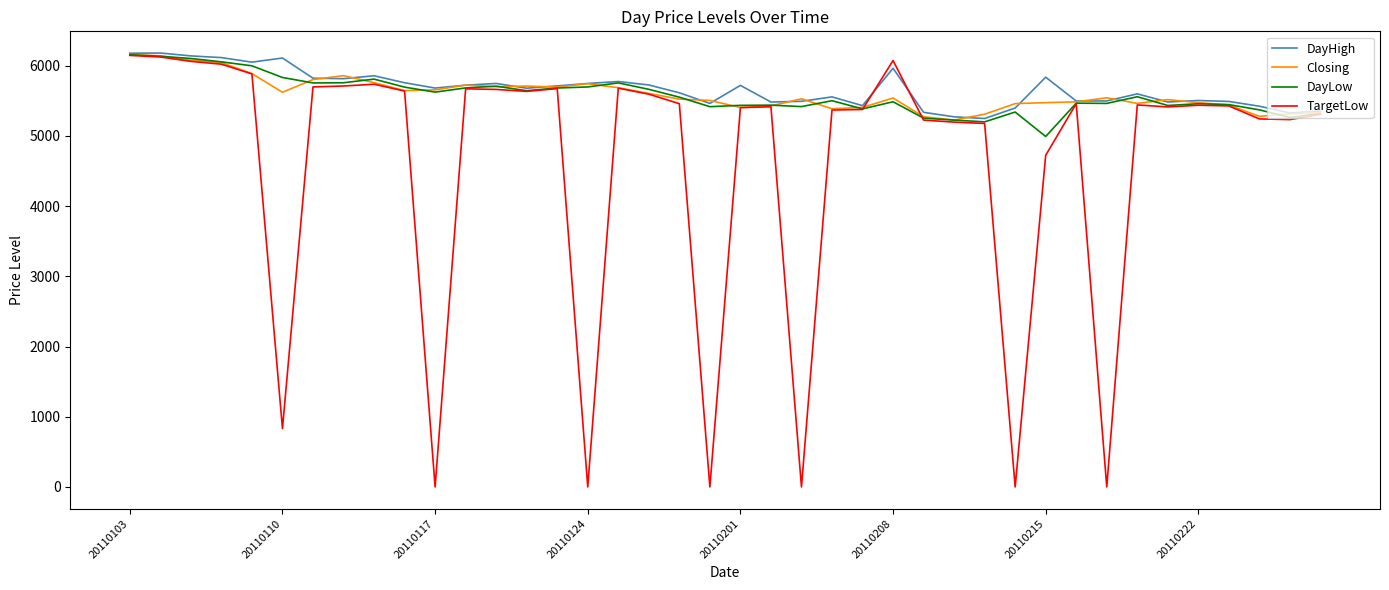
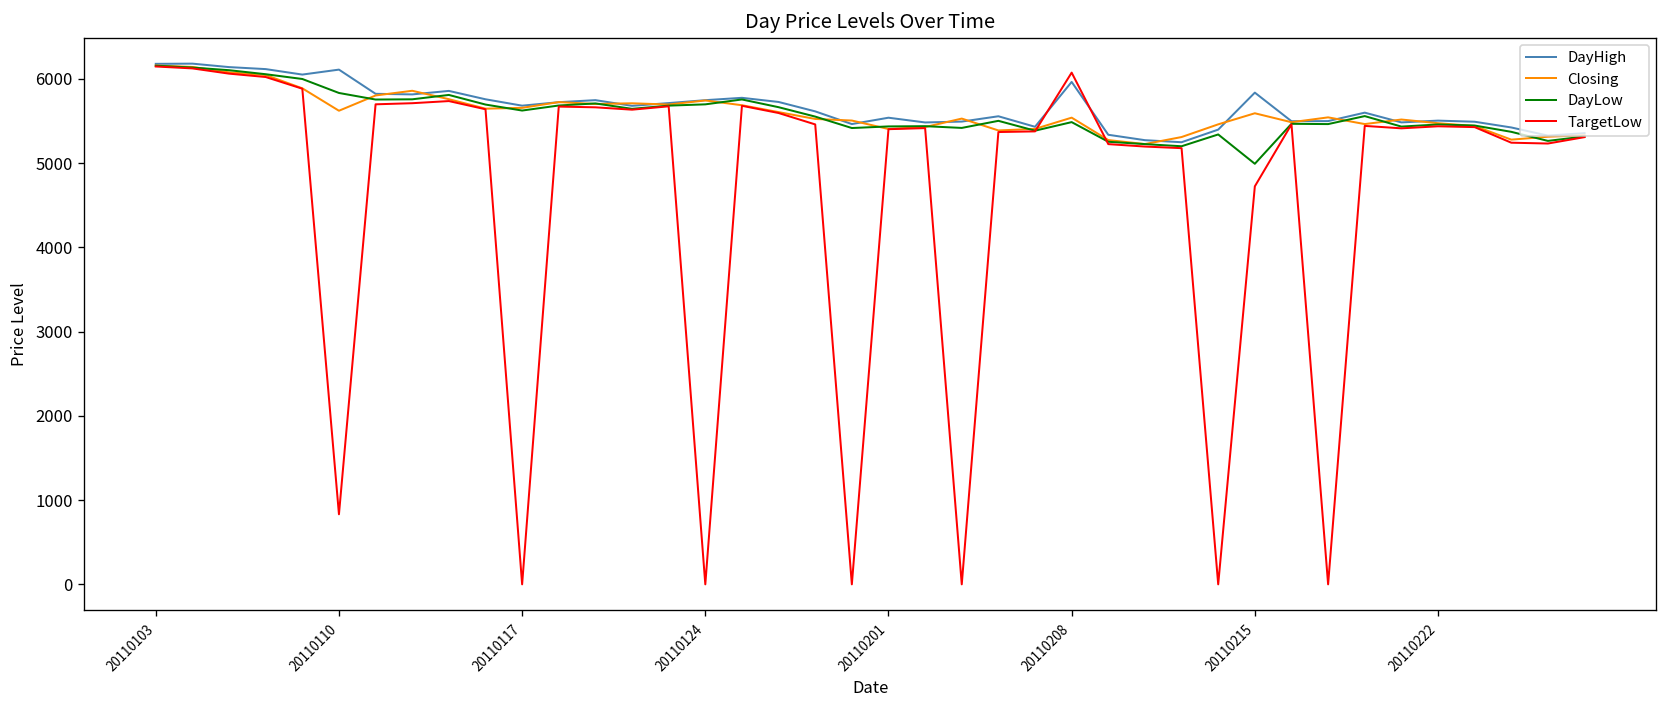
  {
    "DayHigh": {
      "20110110": 6100,
-     "20110201": 5700,
+     "20110201": 5500,
      "20110208": 6000,
      "20110215": 5800
    },
    "Closing": {
      "20110110": 5600,
      "20110208": 5500,
-     "20110215": 5500
+     "20110215": 5600
    },
    "DayLow": {
      "20110110": 5800,
      "20110124": 5700,
      "20110208": 5500,
      "20110215": 5000
    },
    "TargetLow": {
      "20110110": 800,
      "20110117": 0,
      "20110124": 0,
      "20110208": 6100,
      "20110215": 4700
    }
  }
